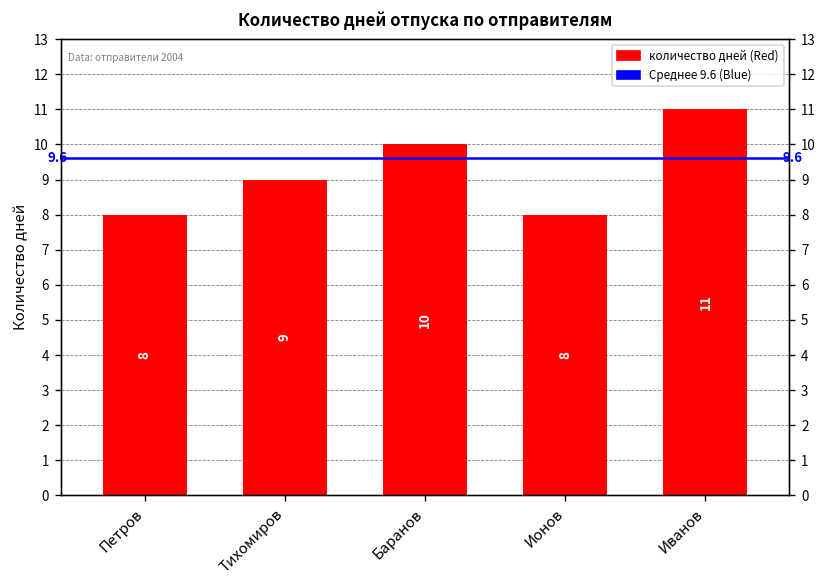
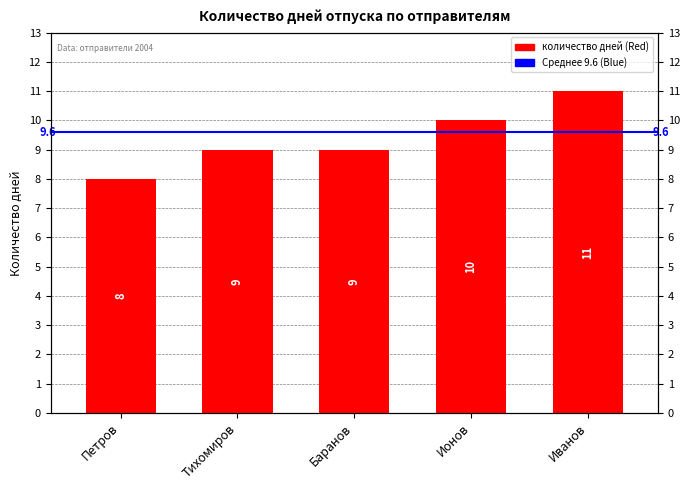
  {
    "Петров": 8,
    "Тихомиров": 9,
-   "Баранов": 10,
-   "Ионов": 8,
+   "Баранов": 9,
+   "Ионов": 10,
    "Иванов": 11
  }
